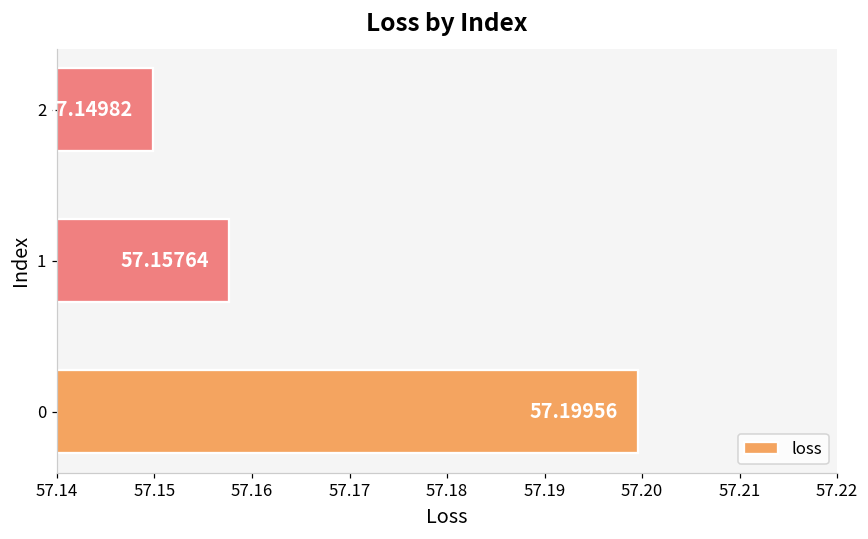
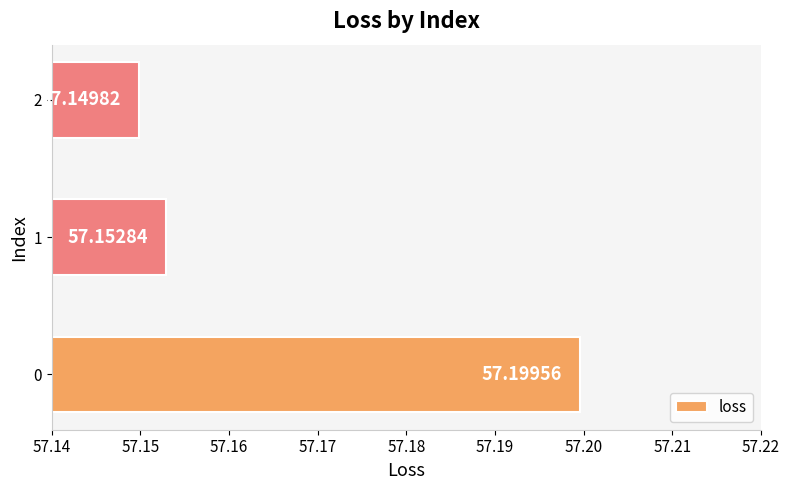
  {
    "2": 57.14982,
-   "1": 57.15764,
+   "1": 57.15284,
    "0": 57.19956
  }
